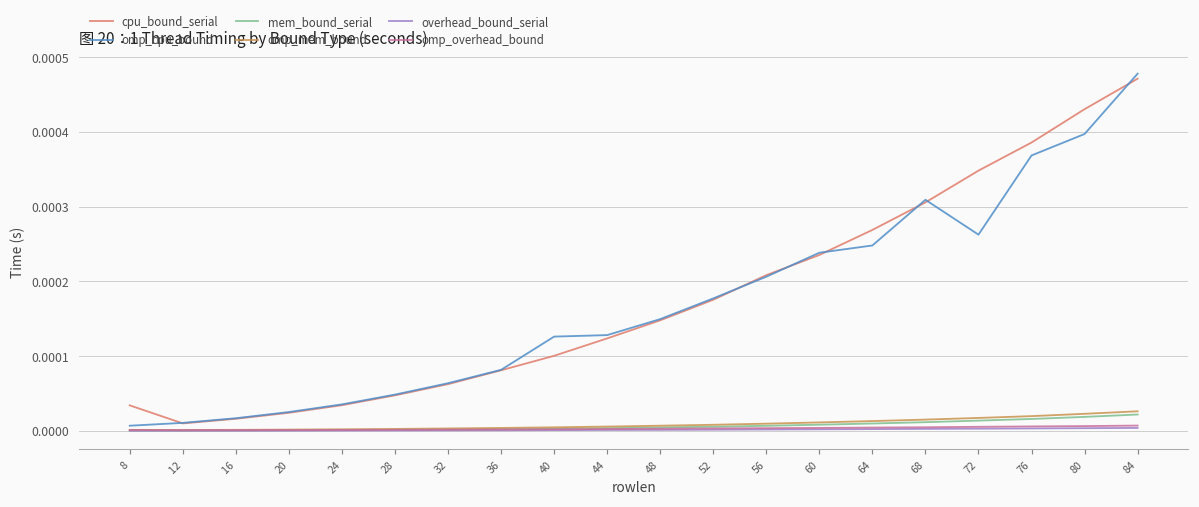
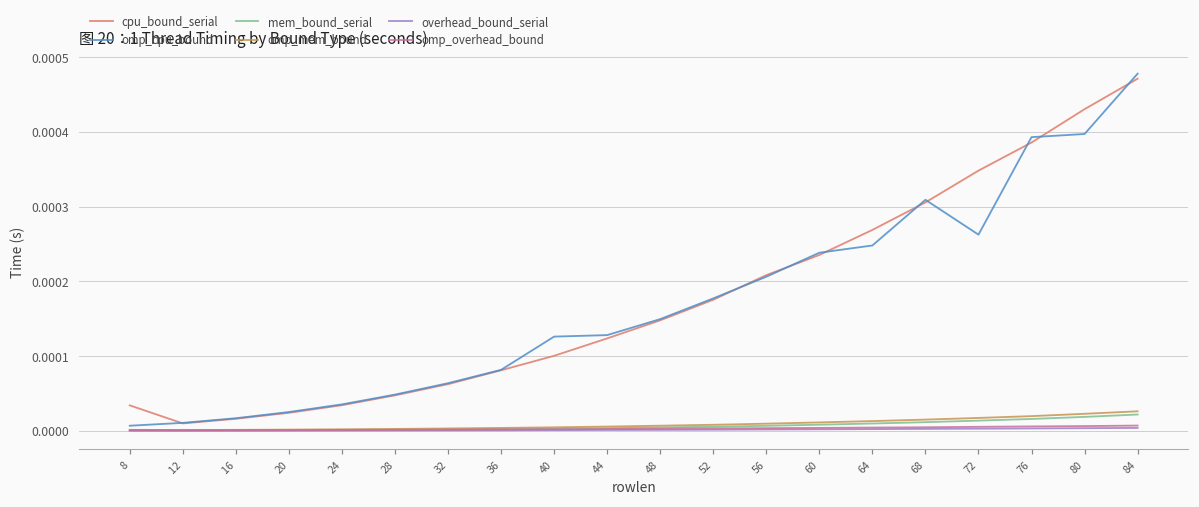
  {
    "omp_cpu_bound": {
      "8": 0.00001,
      "40": 0.00013,
      "44": 0.00013,
      "64": 0.00025,
      "72": 0.00026,
-     "76": 0.00037,
+     "76": 0.00039,
      "80": 0.00040,
      "84": 0.00048
    },
    "mem_bound_serial": {
      "80": 0.00002,
      "84": 0.00002
    }
  }
